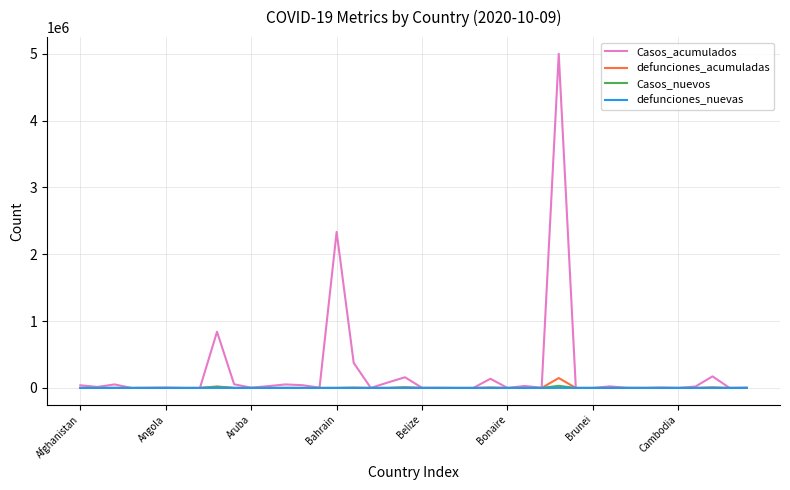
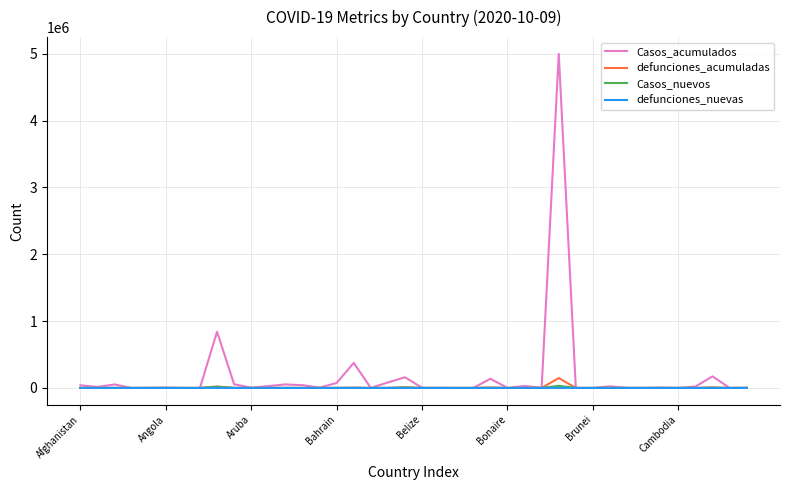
  {
    "Casos_acumulados": {
-     "Bahrain": 2300000
+     "Bahrain": 100000
    }
  }
